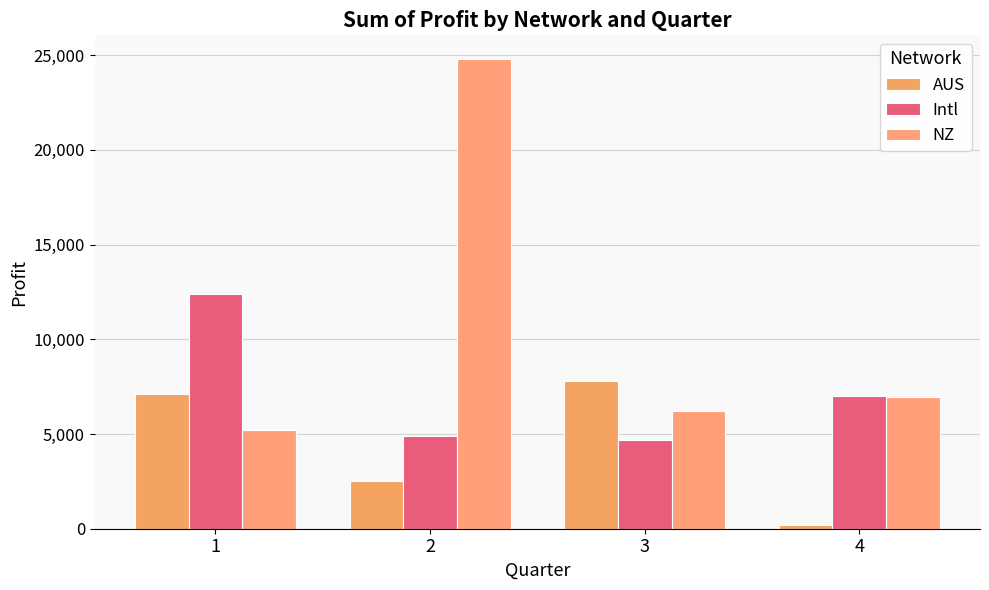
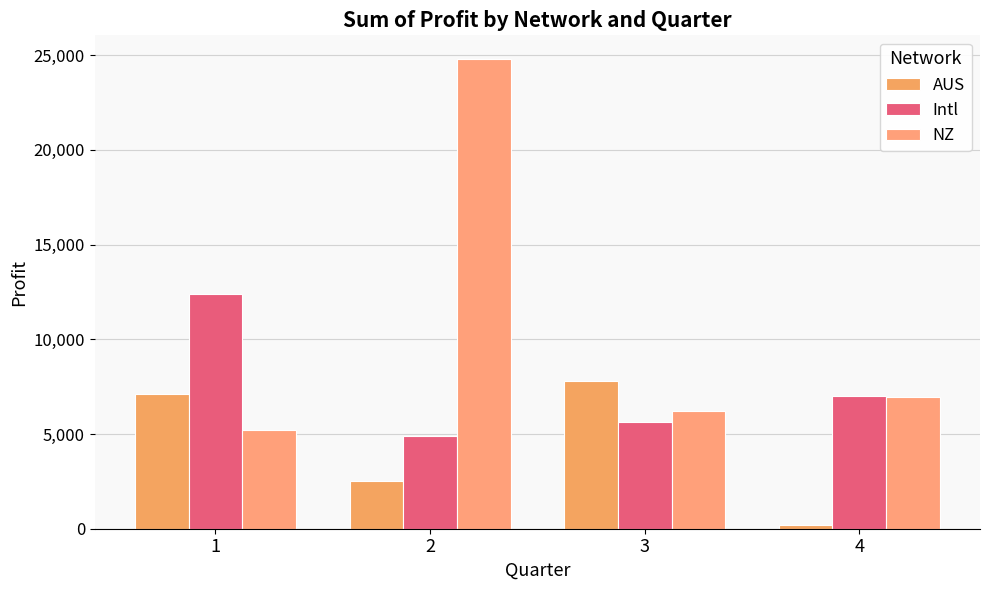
  {
    "Intl": {
      "1": "12,400",
      "2": "4,900",
-     "3": "4,700",
+     "3": "5,600",
      "4": "7,000"
    }
  }
